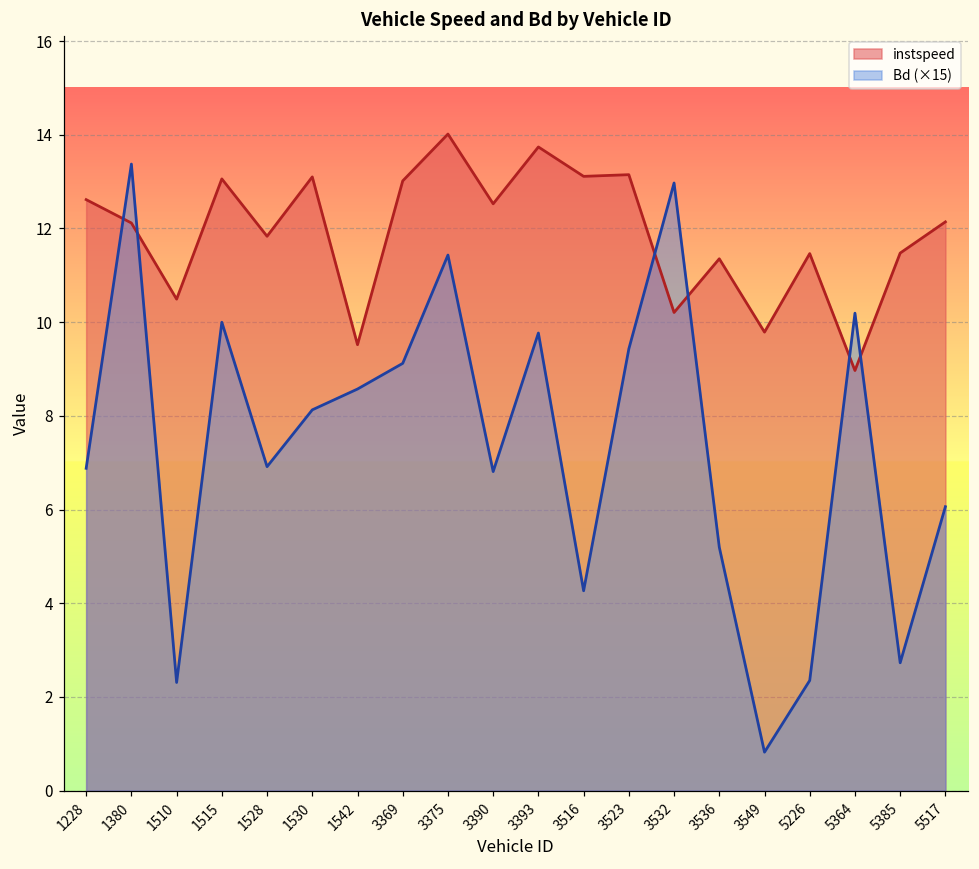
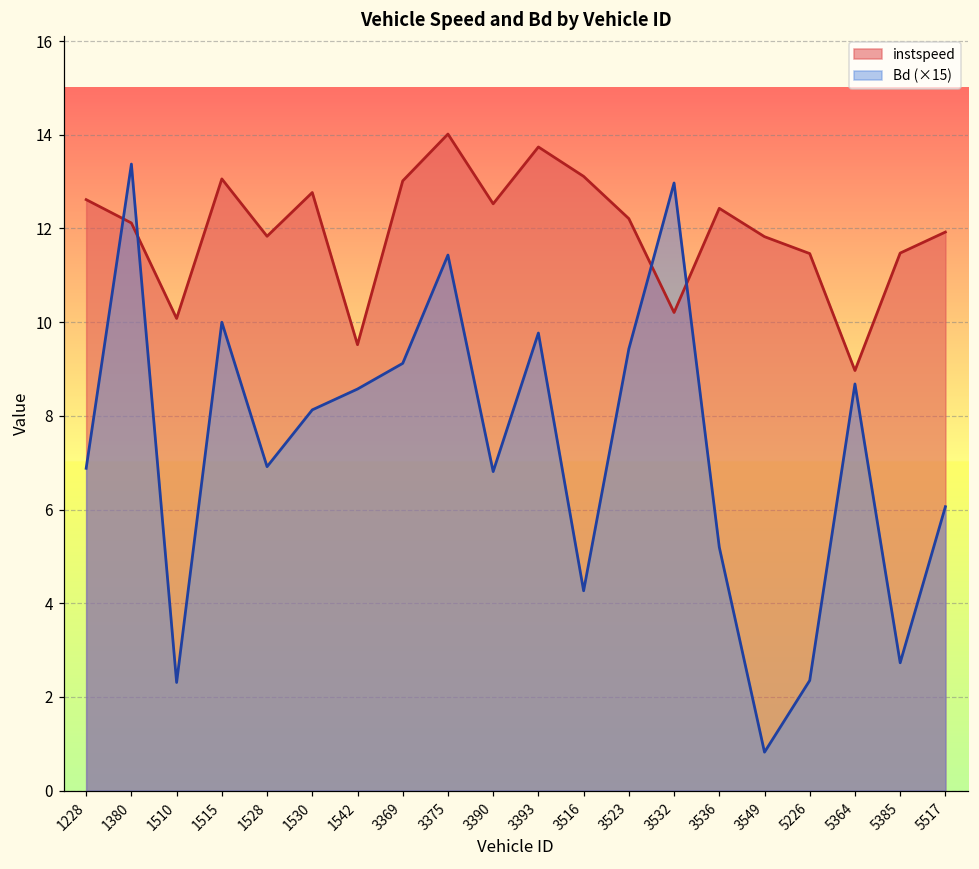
  {
    "instspeed": {
      "1228": 12.6,
      "1380": 12.1,
-     "1510": 10.5,
+     "1510": 10.1,
      "1515": 13.1,
      "1528": 11.8,
-     "1530": 13.1,
+     "1530": 12.8,
      "1542": 9.5,
      "3369": 13.0,
      "3375": 14.0,
      "3390": 12.5,
      "3393": 13.7,
      "3516": 13.1,
-     "3523": 13.1,
+     "3523": 12.2,
      "3532": 10.2,
-     "3536": 11.4,
-     "3549": 9.8,
+     "3536": 12.4,
+     "3549": 11.8,
      "5226": 11.5,
      "5364": 9.0,
      "5385": 11.5,
-     "5517": 12.1
+     "5517": 11.9
    },
    "Bd (×15)": {
      "1228": 6.9,
      "1380": 13.4,
      "1510": 2.3,
      "1515": 10.0,
      "1528": 6.9,
      "1530": 8.1,
      "1542": 8.6,
      "3369": 9.1,
      "3375": 11.4,
      "3390": 6.8,
      "3393": 9.8,
      "3516": 4.3,
      "3523": 9.4,
      "3532": 13.0,
      "3536": 5.2,
      "3549": 0.8,
      "5226": 2.4,
-     "5364": 10.2,
+     "5364": 8.7,
      "5385": 2.7,
      "5517": 6.1
    }
  }
